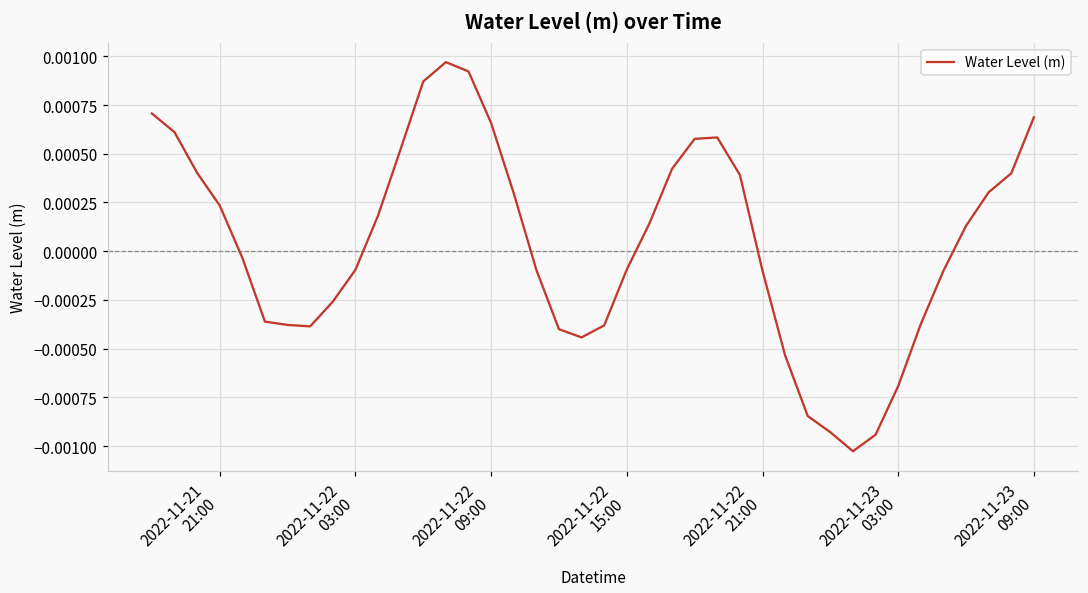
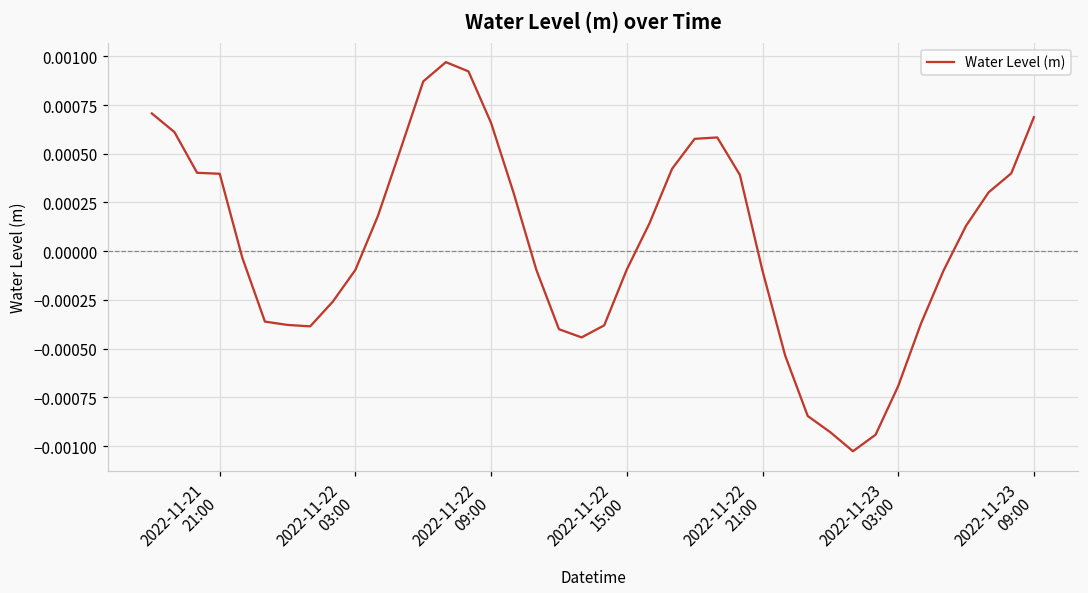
  {
-   "2022-11-21 21:00": 0.00023,
+   "2022-11-21 21:00": 0.00040,
    "2022-11-22 03:00": -0.00010,
    "2022-11-22 09:00": 0.00066,
    "2022-11-22 15:00": -0.00009,
    "2022-11-22 21:00": -0.00010,
    "2022-11-23 03:00": -0.00069,
    "2022-11-23 09:00": 0.00069
  }
